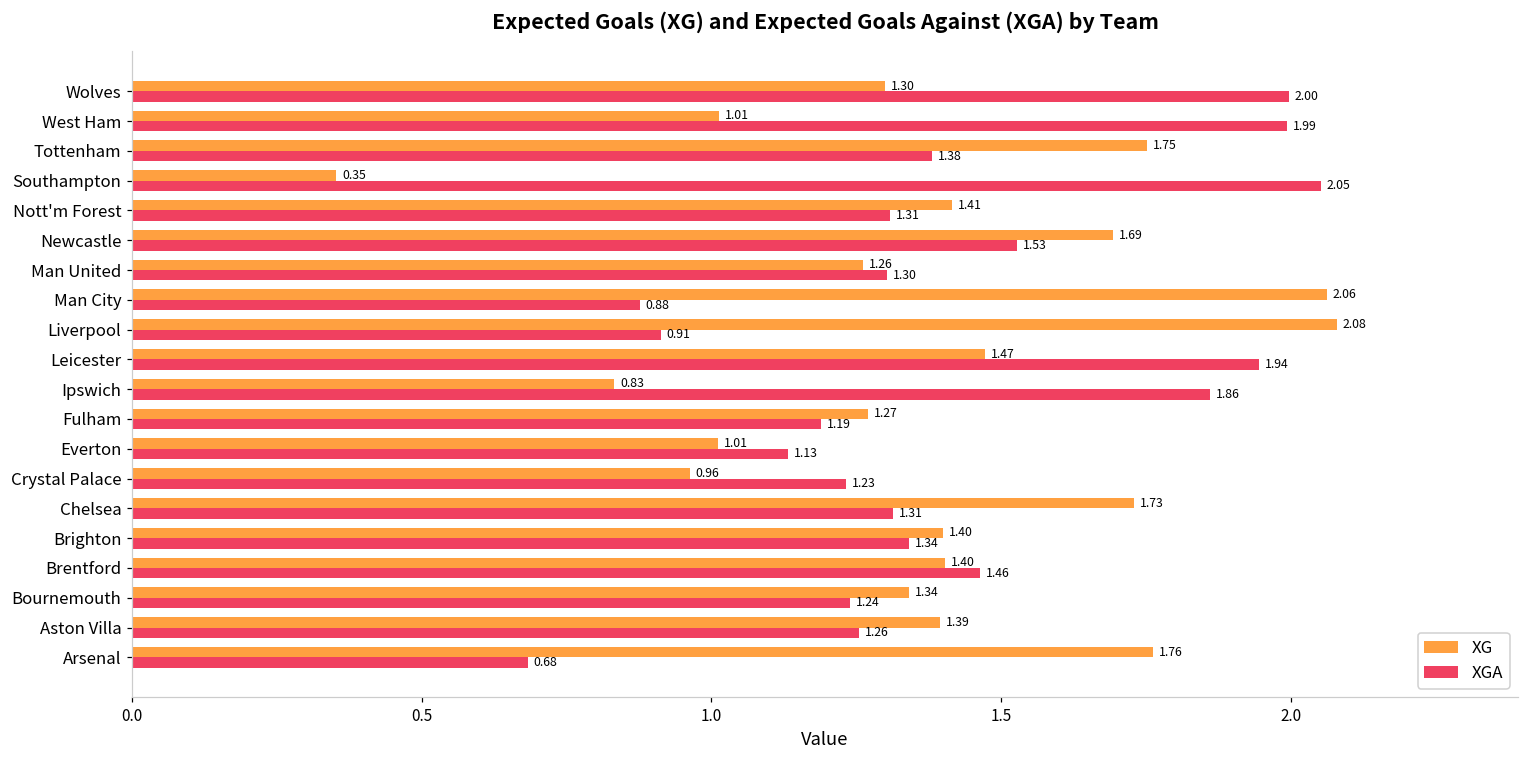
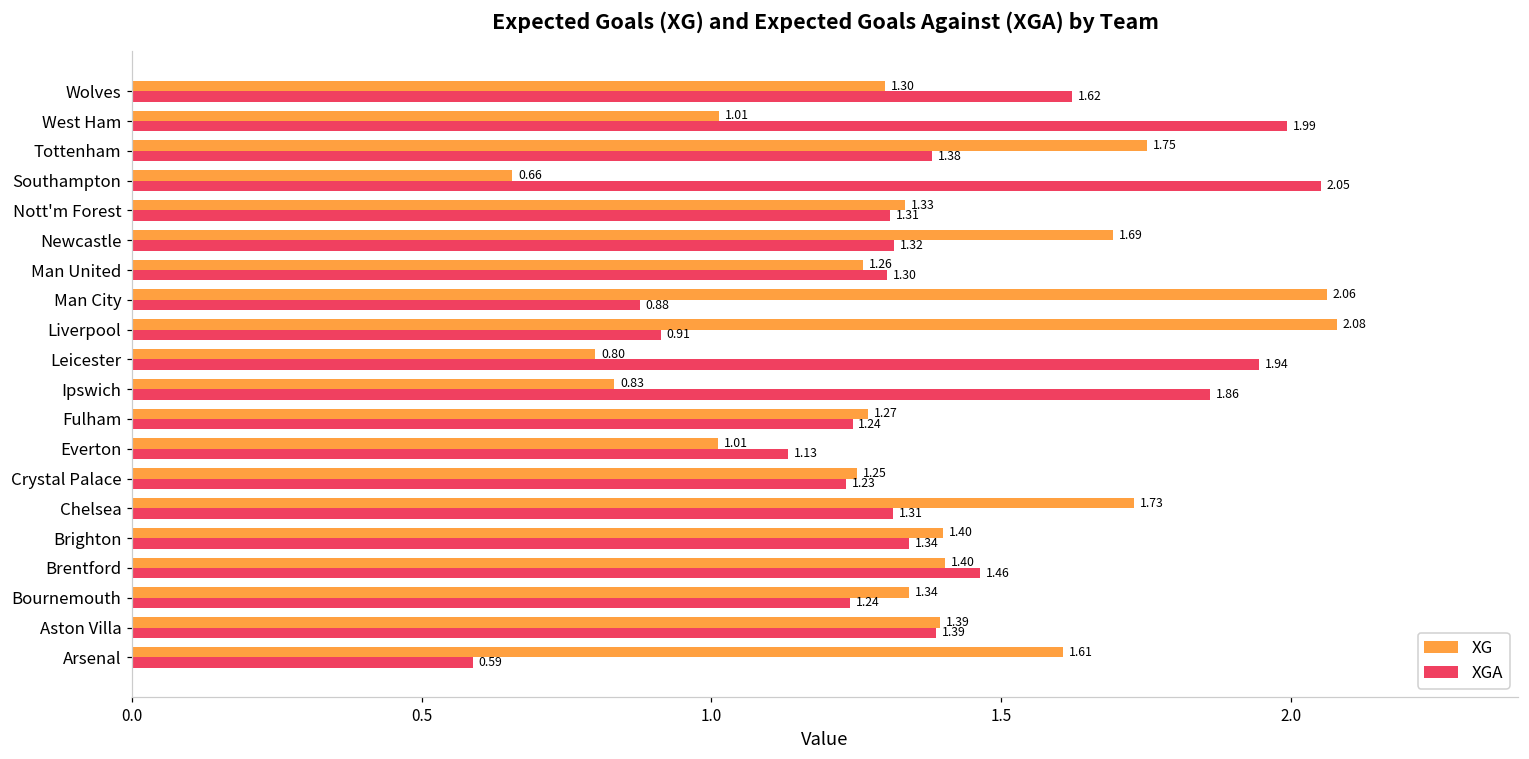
  {
    "XG": {
      "Wolves": 1.30,
      "West Ham": 1.01,
      "Tottenham": 1.75,
-     "Southampton": 0.35,
-     "Nott'm Forest": 1.41,
+     "Southampton": 0.66,
+     "Nott'm Forest": 1.33,
      "Newcastle": 1.69,
      "Man United": 1.26,
      "Man City": 2.06,
      "Liverpool": 2.08,
-     "Leicester": 1.47,
+     "Leicester": 0.80,
      "Ipswich": 0.83,
      "Fulham": 1.27,
      "Everton": 1.01,
-     "Crystal Palace": 0.96,
+     "Crystal Palace": 1.25,
      "Chelsea": 1.73,
      "Brighton": 1.40,
      "Brentford": 1.40,
      "Bournemouth": 1.34,
      "Aston Villa": 1.39,
-     "Arsenal": 1.76
+     "Arsenal": 1.61
    },
    "XGA": {
-     "Wolves": 2.00,
+     "Wolves": 1.62,
      "West Ham": 1.99,
      "Tottenham": 1.38,
      "Southampton": 2.05,
      "Nott'm Forest": 1.31,
-     "Newcastle": 1.53,
+     "Newcastle": 1.32,
      "Man United": 1.30,
      "Man City": 0.88,
      "Liverpool": 0.91,
      "Leicester": 1.94,
      "Ipswich": 1.86,
-     "Fulham": 1.19,
+     "Fulham": 1.24,
      "Everton": 1.13,
      "Crystal Palace": 1.23,
      "Chelsea": 1.31,
      "Brighton": 1.34,
      "Brentford": 1.46,
      "Bournemouth": 1.24,
-     "Aston Villa": 1.26,
-     "Arsenal": 0.68
+     "Aston Villa": 1.39,
+     "Arsenal": 0.59
    }
  }
